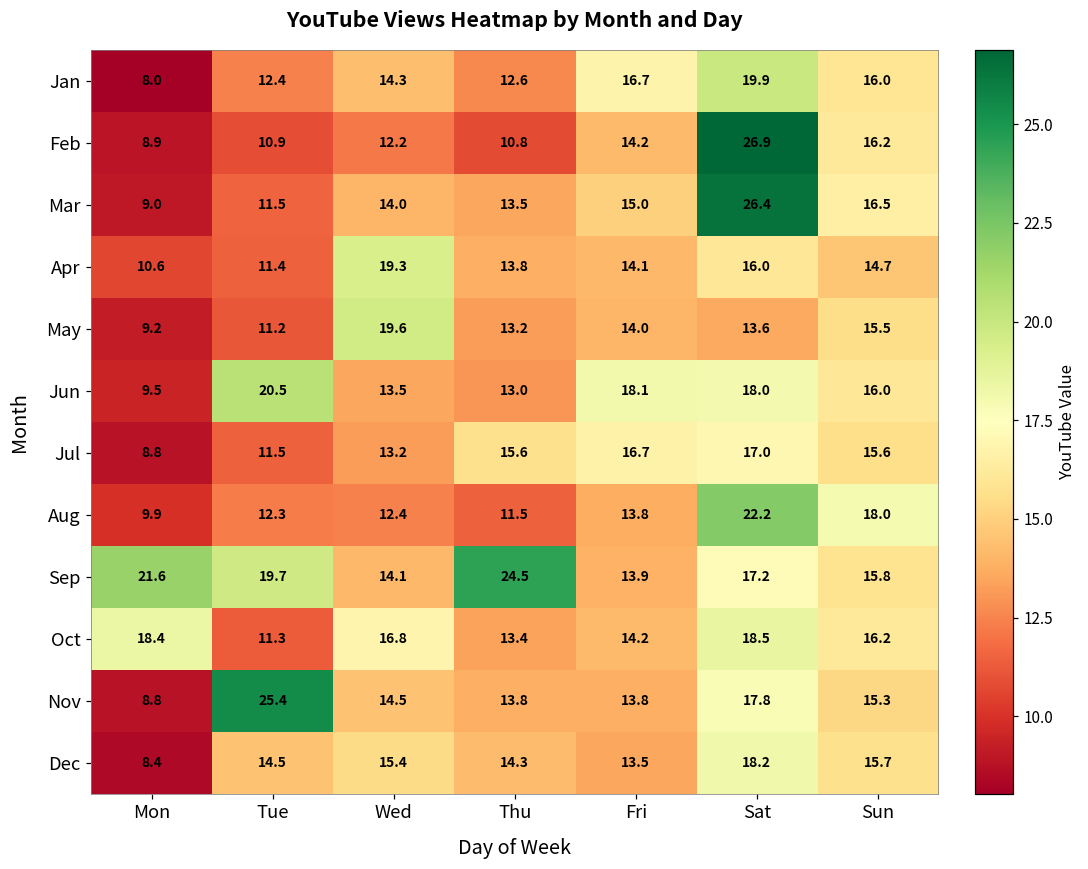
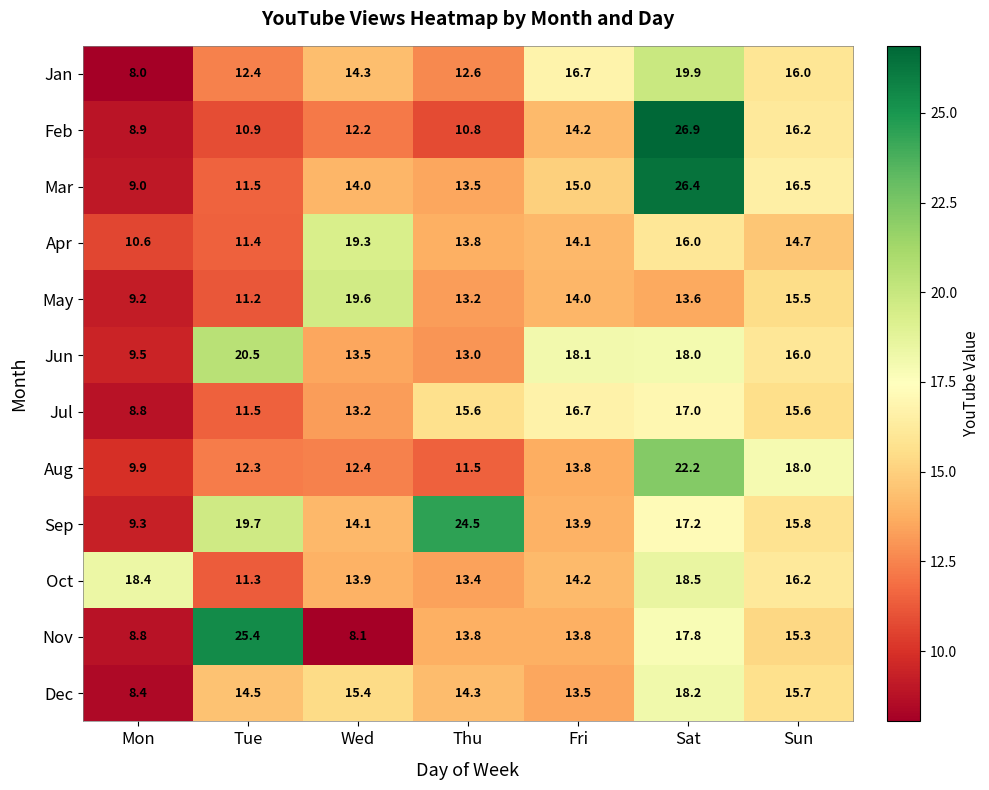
  {
    "Jan": {
      "Mon": 8.0,
      "Tue": 12.4,
      "Wed": 14.3,
      "Thu": 12.6,
      "Fri": 16.7,
      "Sat": 19.9,
      "Sun": 16.0
    },
    "Feb": {
      "Mon": 8.9,
      "Tue": 10.9,
      "Wed": 12.2,
      "Thu": 10.8,
      "Fri": 14.2,
      "Sat": 26.9,
      "Sun": 16.2
    },
    "Mar": {
      "Mon": 9.0,
      "Tue": 11.5,
      "Wed": 14.0,
      "Thu": 13.5,
      "Fri": 15.0,
      "Sat": 26.4,
      "Sun": 16.5
    },
    "Apr": {
      "Mon": 10.6,
      "Tue": 11.4,
      "Wed": 19.3,
      "Thu": 13.8,
      "Fri": 14.1,
      "Sat": 16.0,
      "Sun": 14.7
    },
    "May": {
      "Mon": 9.2,
      "Tue": 11.2,
      "Wed": 19.6,
      "Thu": 13.2,
      "Fri": 14.0,
      "Sat": 13.6,
      "Sun": 15.5
    },
    "Jun": {
      "Mon": 9.5,
      "Tue": 20.5,
      "Wed": 13.5,
      "Thu": 13.0,
      "Fri": 18.1,
      "Sat": 18.0,
      "Sun": 16.0
    },
    "Jul": {
      "Mon": 8.8,
      "Tue": 11.5,
      "Wed": 13.2,
      "Thu": 15.6,
      "Fri": 16.7,
      "Sat": 17.0,
      "Sun": 15.6
    },
    "Aug": {
      "Mon": 9.9,
      "Tue": 12.3,
      "Wed": 12.4,
      "Thu": 11.5,
      "Fri": 13.8,
      "Sat": 22.2,
      "Sun": 18.0
    },
    "Sep": {
-     "Mon": 21.6,
+     "Mon": 9.3,
      "Tue": 19.7,
      "Wed": 14.1,
      "Thu": 24.5,
      "Fri": 13.9,
      "Sat": 17.2,
      "Sun": 15.8
    },
    "Oct": {
      "Mon": 18.4,
      "Tue": 11.3,
-     "Wed": 16.8,
+     "Wed": 13.9,
      "Thu": 13.4,
      "Fri": 14.2,
      "Sat": 18.5,
      "Sun": 16.2
    },
    "Nov": {
      "Mon": 8.8,
      "Tue": 25.4,
-     "Wed": 14.5,
+     "Wed": 8.1,
      "Thu": 13.8,
      "Fri": 13.8,
      "Sat": 17.8,
      "Sun": 15.3
    },
    "Dec": {
      "Mon": 8.4,
      "Tue": 14.5,
      "Wed": 15.4,
      "Thu": 14.3,
      "Fri": 13.5,
      "Sat": 18.2,
      "Sun": 15.7
    }
  }
